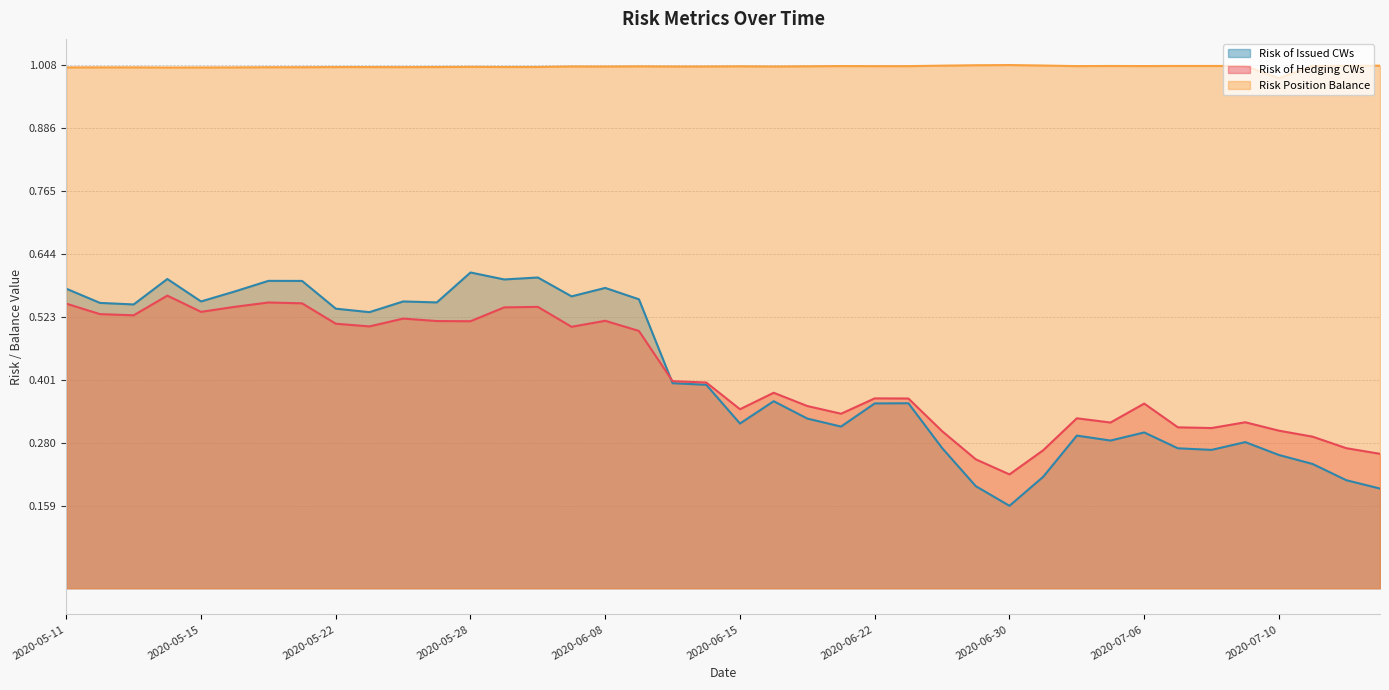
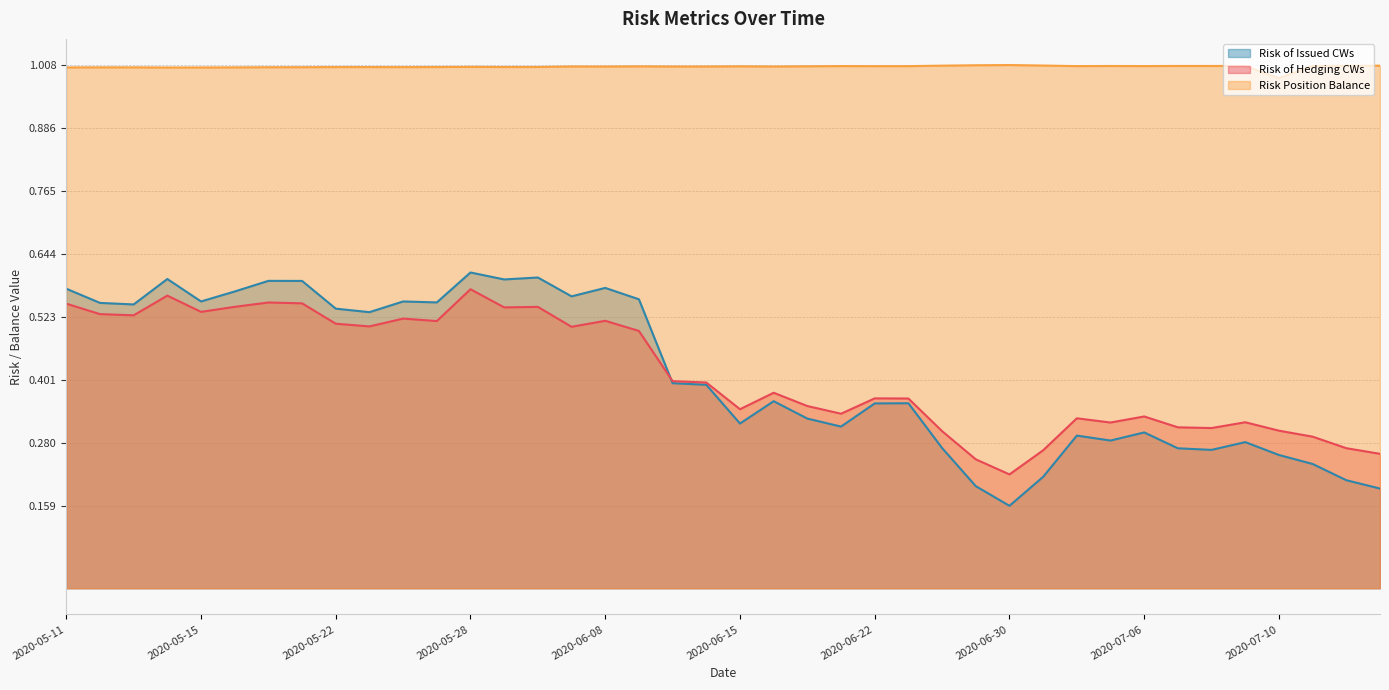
  {
    "Risk of Issued CWs": {
      "2020-05-11": 0.58,
      "2020-05-15": 0.55,
      "2020-05-22": 0.54,
      "2020-05-28": 0.61,
      "2020-06-08": 0.58,
      "2020-06-15": 0.32,
      "2020-06-22": 0.36,
      "2020-06-30": 0.16,
      "2020-07-06": 0.30,
      "2020-07-10": 0.26
    },
    "Risk of Hedging CWs": {
      "2020-05-11": 0.55,
      "2020-05-15": 0.53,
      "2020-05-22": 0.51,
-     "2020-05-28": 0.51,
+     "2020-05-28": 0.58,
      "2020-06-08": 0.52,
      "2020-06-15": 0.34,
      "2020-06-22": 0.37,
      "2020-06-30": 0.22,
-     "2020-07-06": 0.36,
+     "2020-07-06": 0.33,
      "2020-07-10": 0.30
    },
    "Risk Position Balance": {
      "2020-05-11": 1.00,
      "2020-05-15": 1.00,
      "2020-05-22": 1.00,
      "2020-05-28": 1.00,
      "2020-06-08": 1.00,
      "2020-06-15": 1.01,
      "2020-06-22": 1.01,
      "2020-06-30": 1.01,
      "2020-07-06": 1.01
    }
  }
